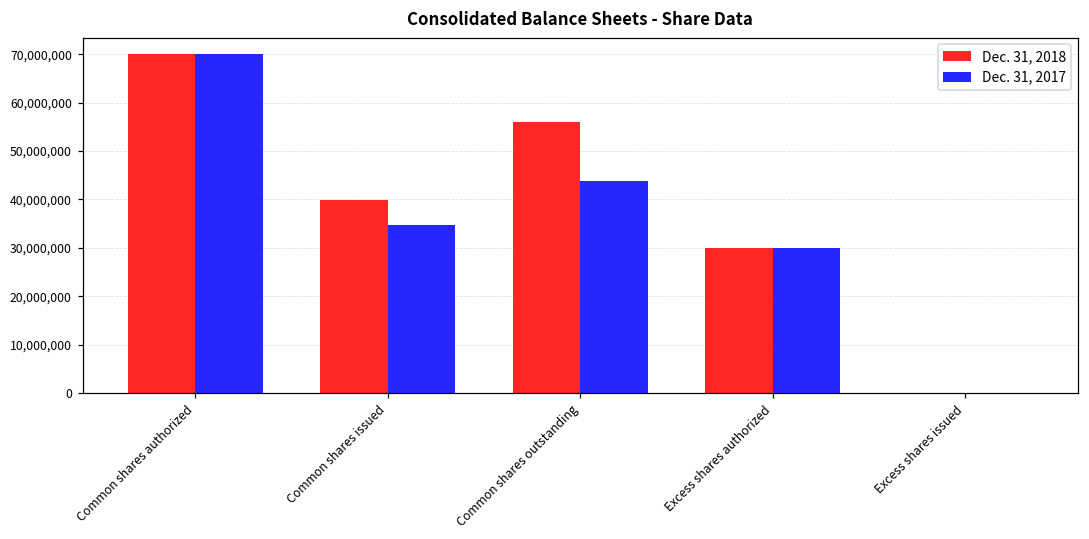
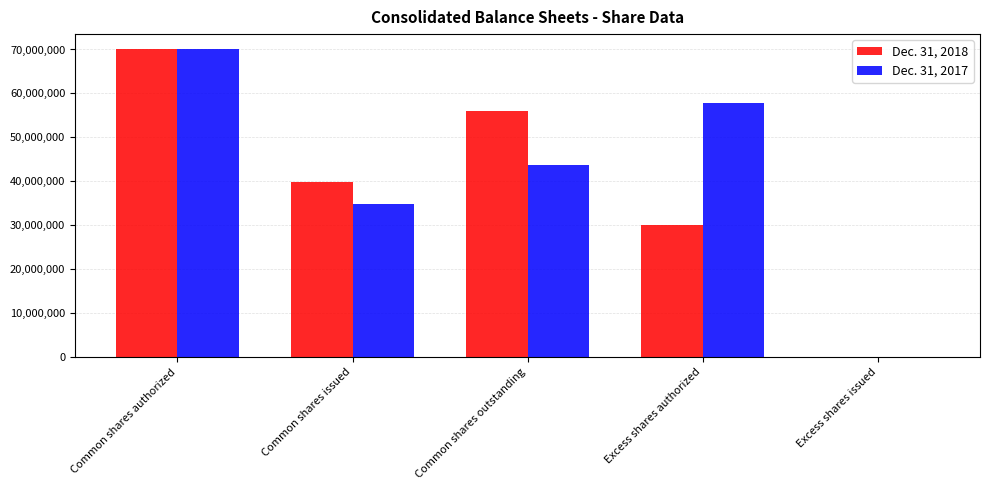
  {
    "Dec. 31, 2018": {
      "Common shares authorized": "70,000,000",
      "Common shares issued": "40,000,000",
      "Common shares outstanding": "56,000,000",
      "Excess shares authorized": "30,000,000",
      "Excess shares issued": "0"
    },
    "Dec. 31, 2017": {
      "Common shares authorized": "70,000,000",
      "Common shares issued": "35,000,000",
      "Common shares outstanding": "44,000,000",
-     "Excess shares authorized": "30,000,000",
+     "Excess shares authorized": "58,000,000",
      "Excess shares issued": "0"
    }
  }
